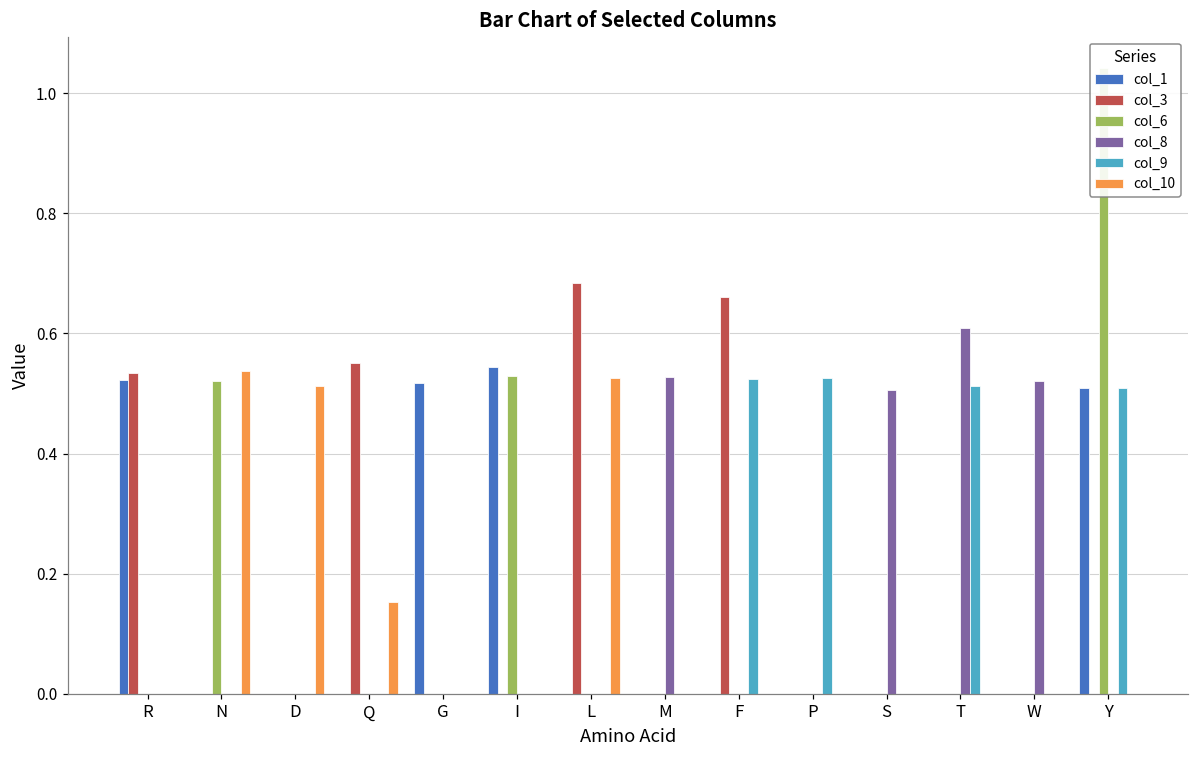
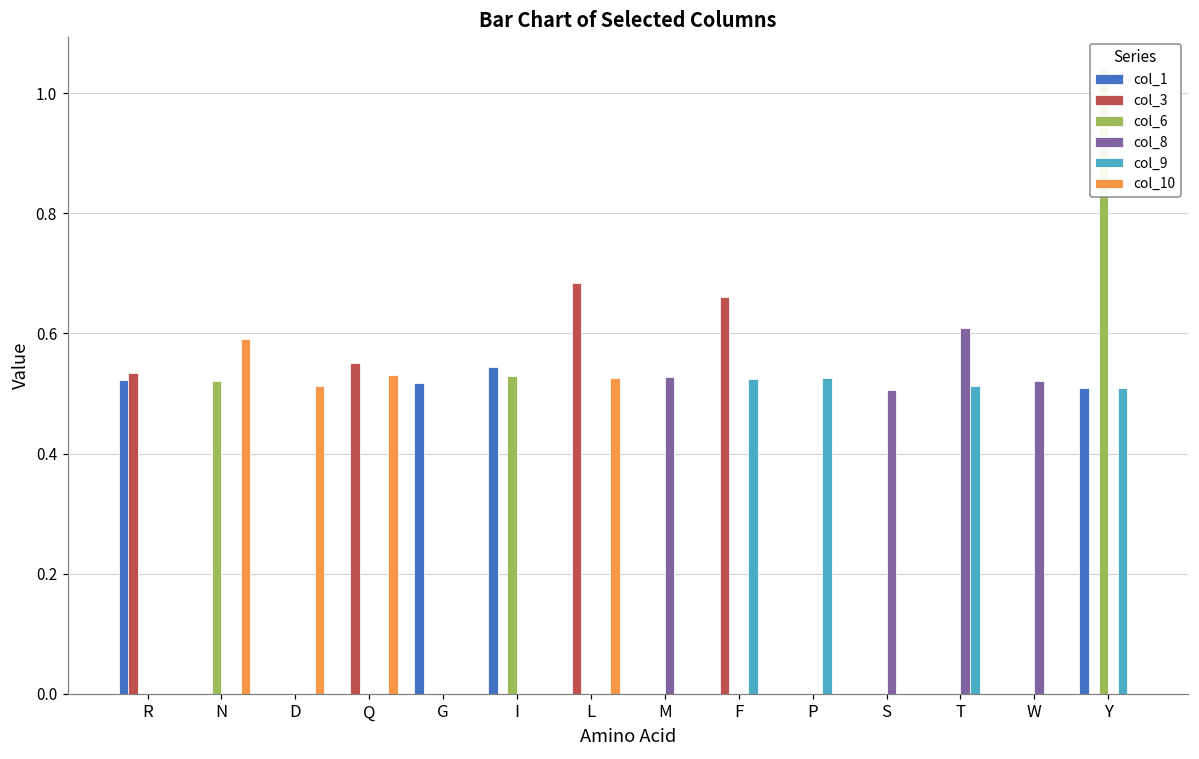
  {
    "col_3": {
      "R": 0.53,
      "N": 0.00,
      "D": 0.00,
      "Q": 0.55,
      "G": 0.00,
      "I": 0.00,
      "L": 0.68,
      "M": 0.00,
      "F": 0.66,
      "P": 0.00,
      "S": 0.00,
      "T": 0.00,
      "W": 0.00,
      "Y": 0.00
    },
    "col_6": {
      "R": 0.00,
      "N": 0.52,
      "D": 0.00,
      "Q": 0.00,
      "G": 0.00,
      "I": 0.53,
      "L": 0.00,
      "M": 0.00,
      "F": 0.00,
      "P": 0.00,
      "S": 0.00,
      "T": 0.00,
      "W": 0.00
    },
    "col_8": {
      "R": 0.00,
      "N": 0.00,
      "D": 0.00,
      "Q": 0.00,
      "G": 0.00,
      "I": 0.00,
      "L": 0.00,
      "M": 0.53,
      "F": 0.00,
      "P": 0.00,
      "S": 0.51,
      "T": 0.61,
      "W": 0.52,
      "Y": 0.00
    },
    "col_10": {
      "R": 0.00,
-     "N": 0.54,
+     "N": 0.59,
      "D": 0.51,
-     "Q": 0.15,
+     "Q": 0.53,
      "G": 0.00,
      "I": 0.00,
      "L": 0.53,
      "M": 0.00,
      "F": 0.00,
      "P": 0.00,
      "S": 0.00,
      "T": 0.00,
      "W": 0.00,
      "Y": 0.00
    }
  }
